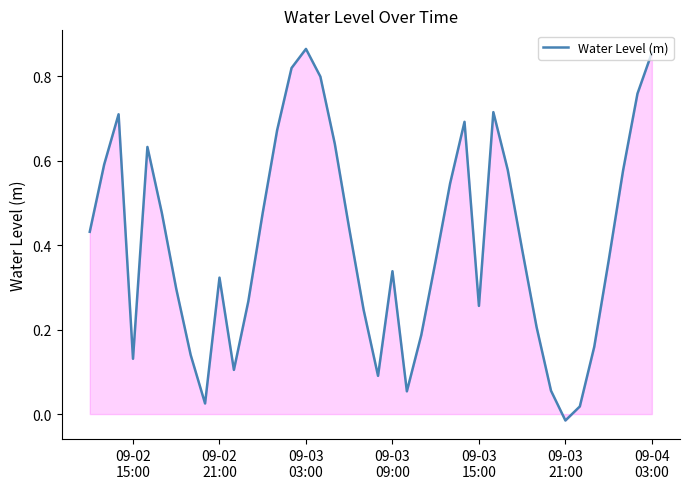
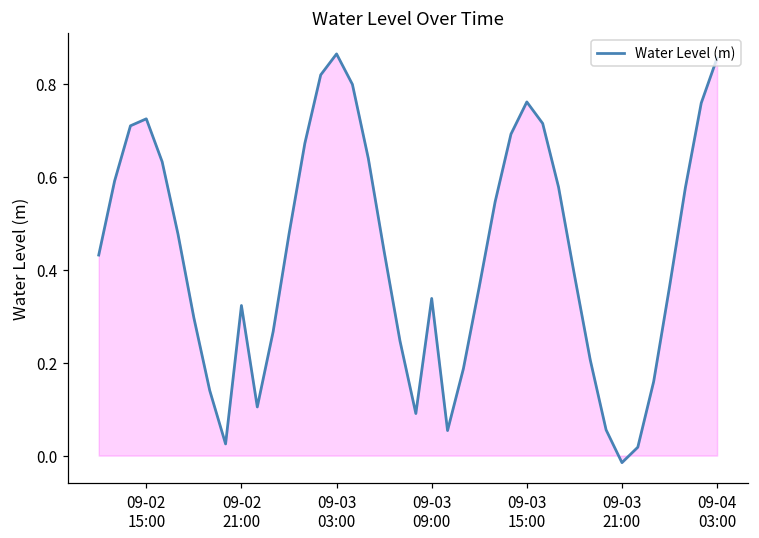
  {
    "Water Level (m)": {
-     "09-02 15:00": 0.13,
-     "09-03 15:00": 0.26,
+     "09-02 15:00": 0.72,
+     "09-03 15:00": 0.76,
      "09-03 21:00": -0.02
    }
  }
